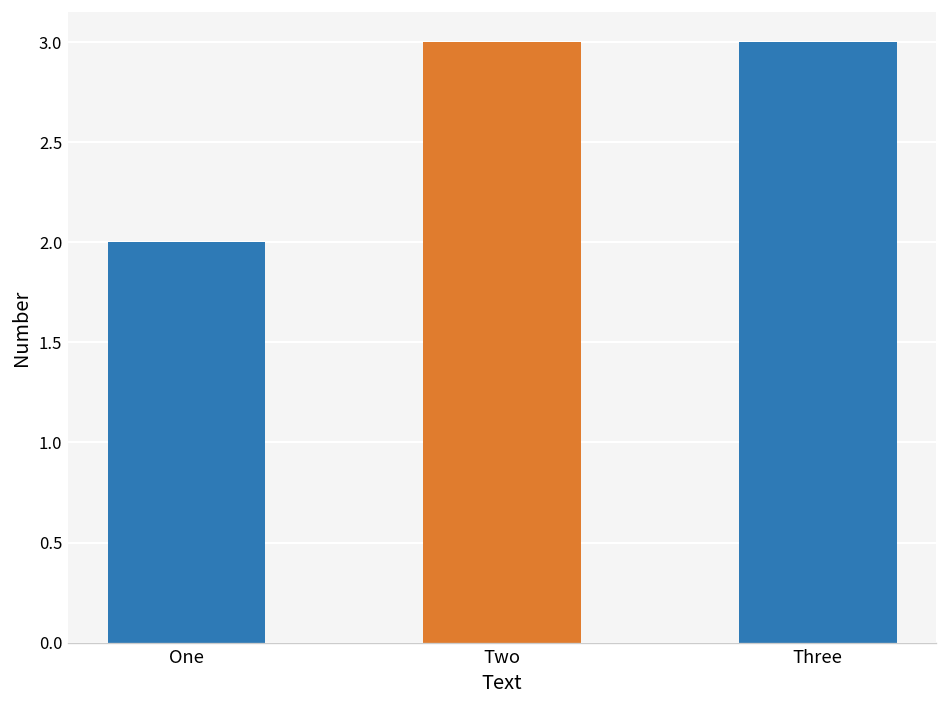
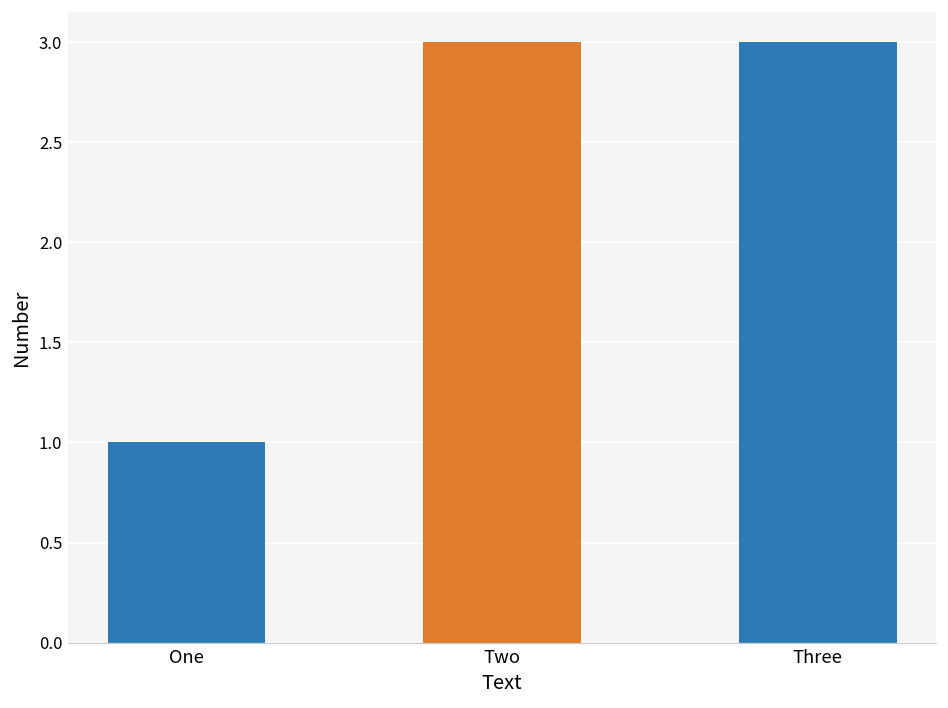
  {
-   "One": 2,
+   "One": 1,
    "Two": 3,
    "Three": 3
  }
